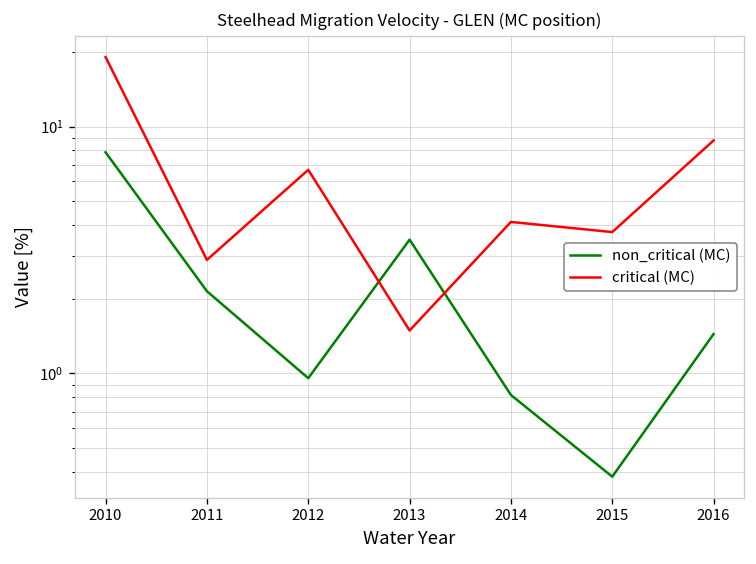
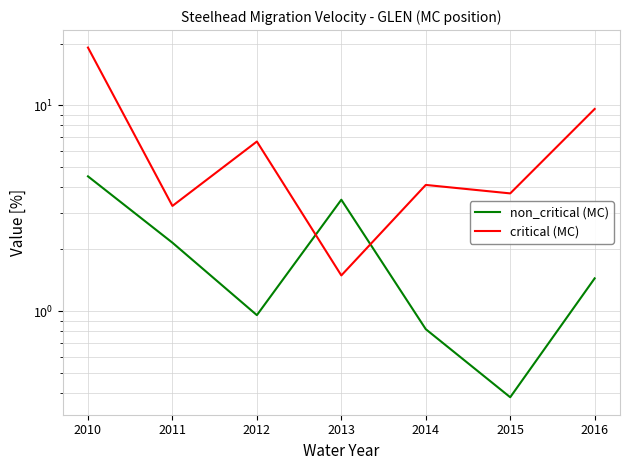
  {
    "non_critical (MC)": {
-     "2010": 7.9,
+     "2010": 4.5,
      "2011": 2.2,
      "2012": 1.0,
      "2013": 3.5,
      "2014": 0.8,
      "2015": 0.38,
      "2016": 1.4
    },
    "critical (MC)": {
      "2010": 19,
-     "2011": 2.9,
+     "2011": 3.2,
      "2012": 6.7,
      "2013": 1.5,
      "2014": 4.1,
      "2015": 3.7,
-     "2016": 8.8
+     "2016": 10
    }
  }
